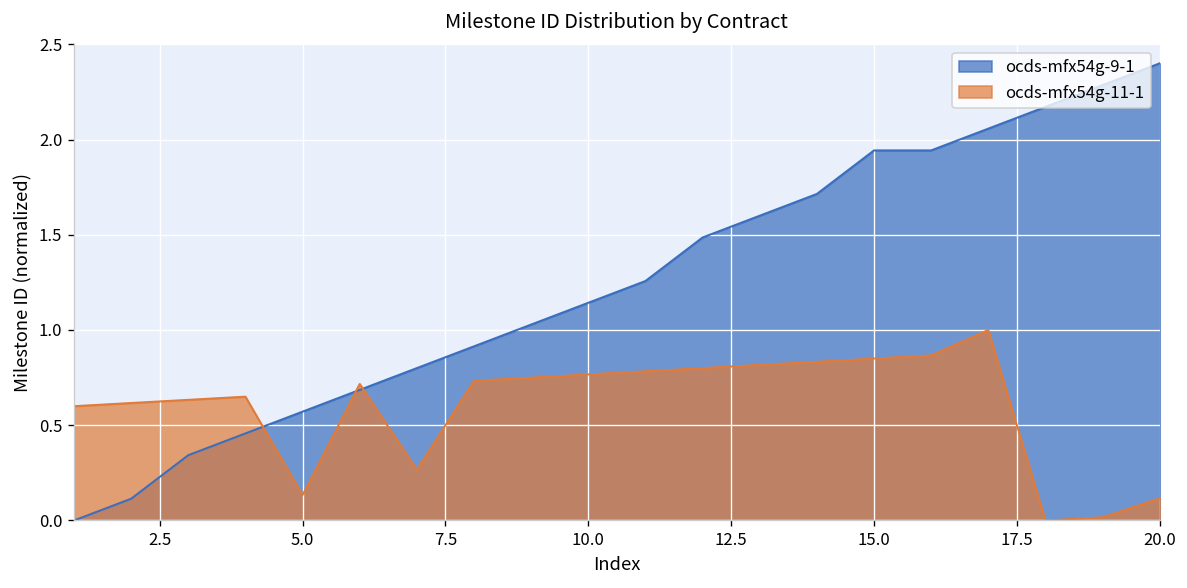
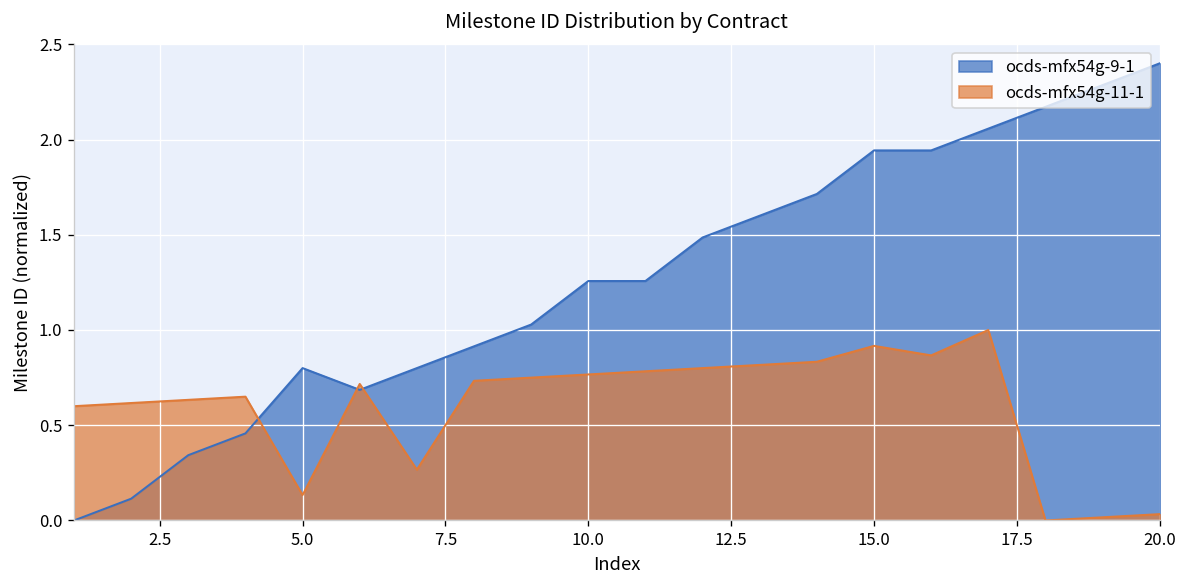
  {
    "ocds-mfx54g-9-1": {
-     "5.0": 0.57,
-     "10.0": 1.14,
+     "5.0": 0.80,
+     "10.0": 1.26,
      "15.0": 1.94,
      "20.0": 2.40
    },
    "ocds-mfx54g-11-1": {
      "5.0": 0.13,
      "10.0": 0.77,
-     "15.0": 0.85,
-     "20.0": 0.12
+     "15.0": 0.92,
+     "20.0": 0.03
    }
  }
